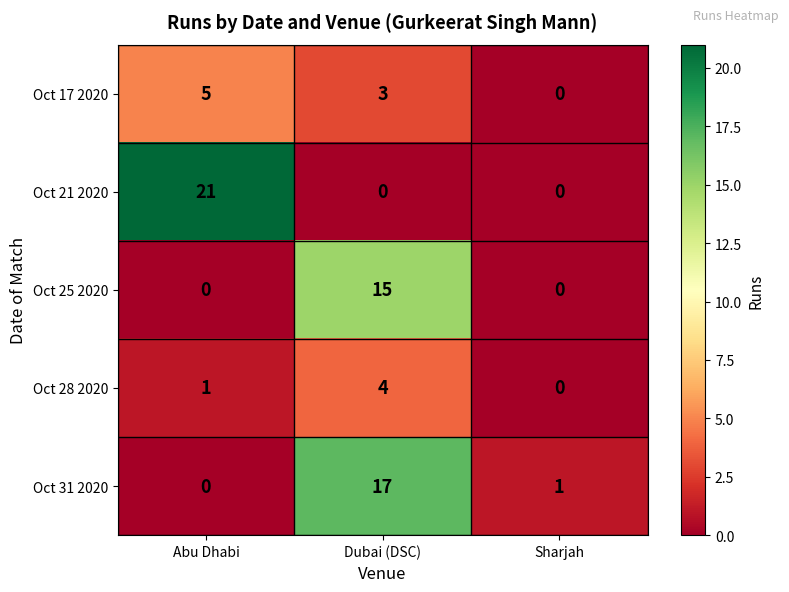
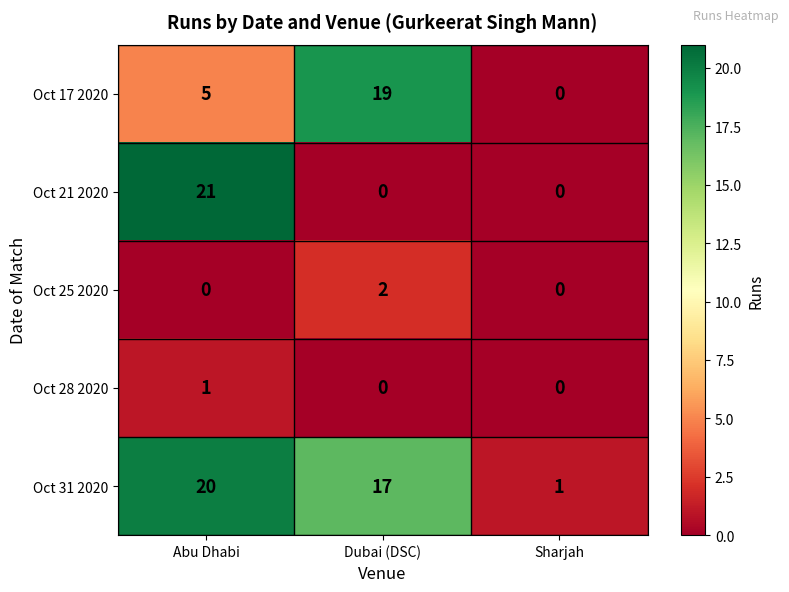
  {
    "Oct 17 2020": {
      "Abu Dhabi": 5,
-     "Dubai (DSC)": 3,
+     "Dubai (DSC)": 19,
      "Sharjah": 0
    },
    "Oct 21 2020": {
      "Abu Dhabi": 21,
      "Dubai (DSC)": 0,
      "Sharjah": 0
    },
    "Oct 25 2020": {
      "Abu Dhabi": 0,
-     "Dubai (DSC)": 15,
+     "Dubai (DSC)": 2,
      "Sharjah": 0
    },
    "Oct 28 2020": {
      "Abu Dhabi": 1,
-     "Dubai (DSC)": 4,
+     "Dubai (DSC)": 0,
      "Sharjah": 0
    },
    "Oct 31 2020": {
-     "Abu Dhabi": 0,
+     "Abu Dhabi": 20,
      "Dubai (DSC)": 17,
      "Sharjah": 1
    }
  }
